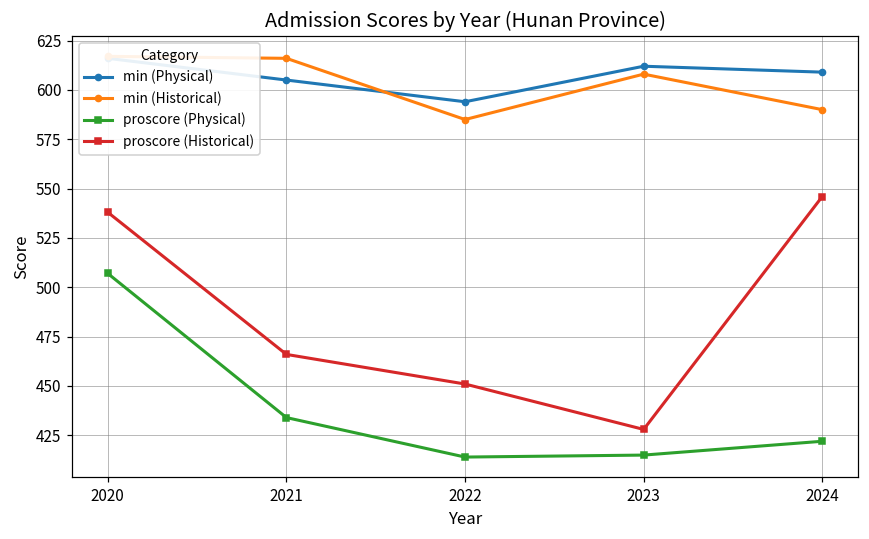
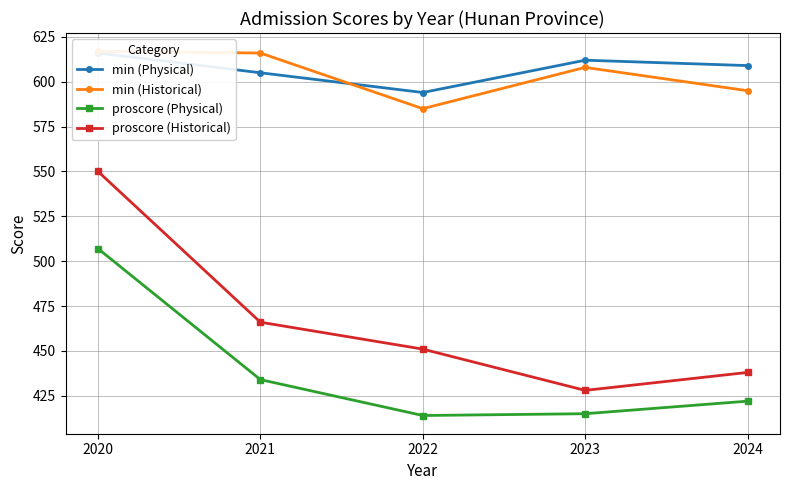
  {
    "min (Physical)": {
      "2021": 605,
      "2022": 594,
      "2023": 612,
      "2024": 609
    },
    "min (Historical)": {
      "2021": 616,
      "2022": 585,
      "2023": 608,
-     "2024": 590
+     "2024": 595
    },
    "proscore (Physical)": {
      "2020": 507,
      "2021": 434,
      "2022": 414,
      "2023": 415,
      "2024": 422
    },
    "proscore (Historical)": {
-     "2020": 538,
+     "2020": 550,
      "2021": 466,
      "2022": 451,
      "2023": 428,
-     "2024": 546
+     "2024": 438
    }
  }
